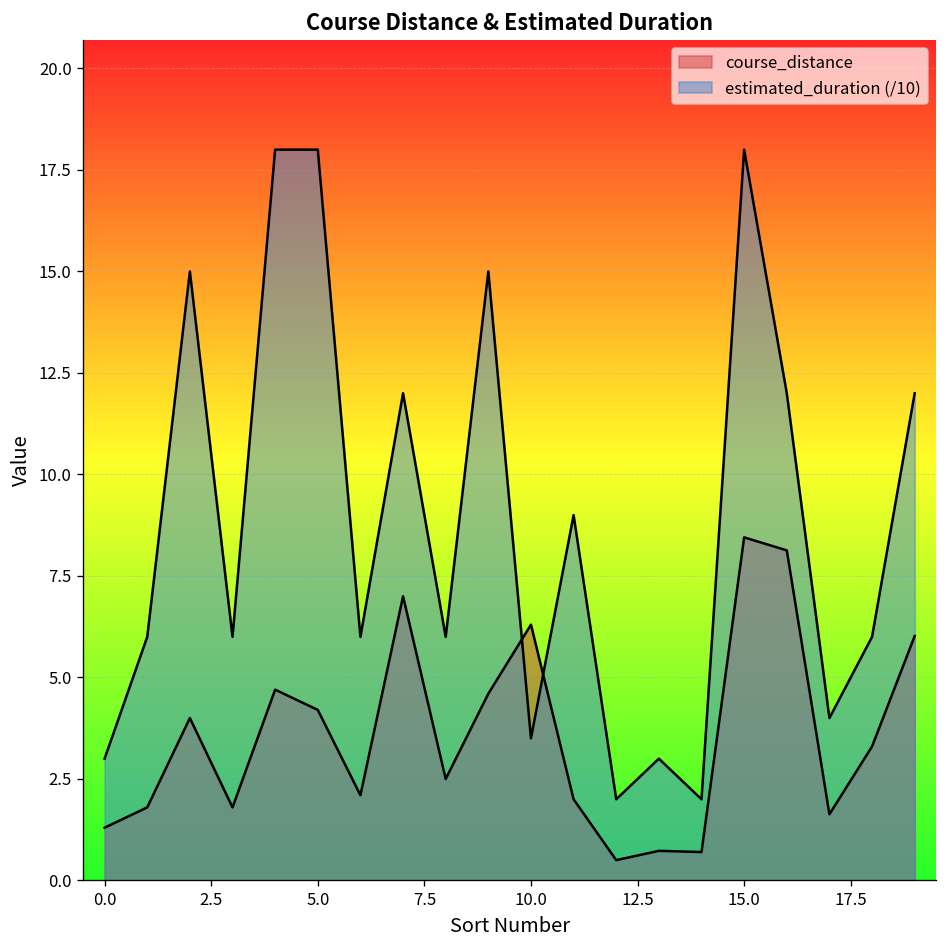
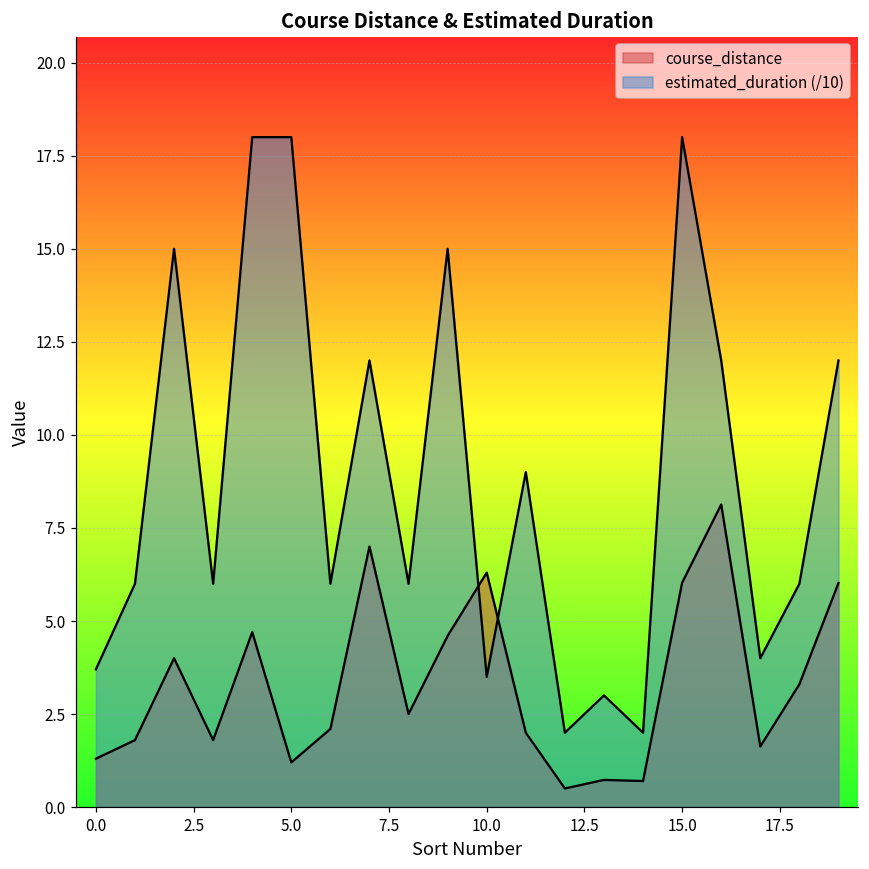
  {
    "course_distance": {
      "0.0": 1.3,
-     "5.0": 4.2,
+     "5.0": 1.2,
      "10.0": 6.3,
-     "15.0": 8.5
+     "15.0": 6.0
    },
    "estimated_duration (/10)": {
-     "0.0": 3.0,
+     "0.0": 3.7,
      "5.0": 18.0,
      "10.0": 3.5,
      "15.0": 18.0
    }
  }
